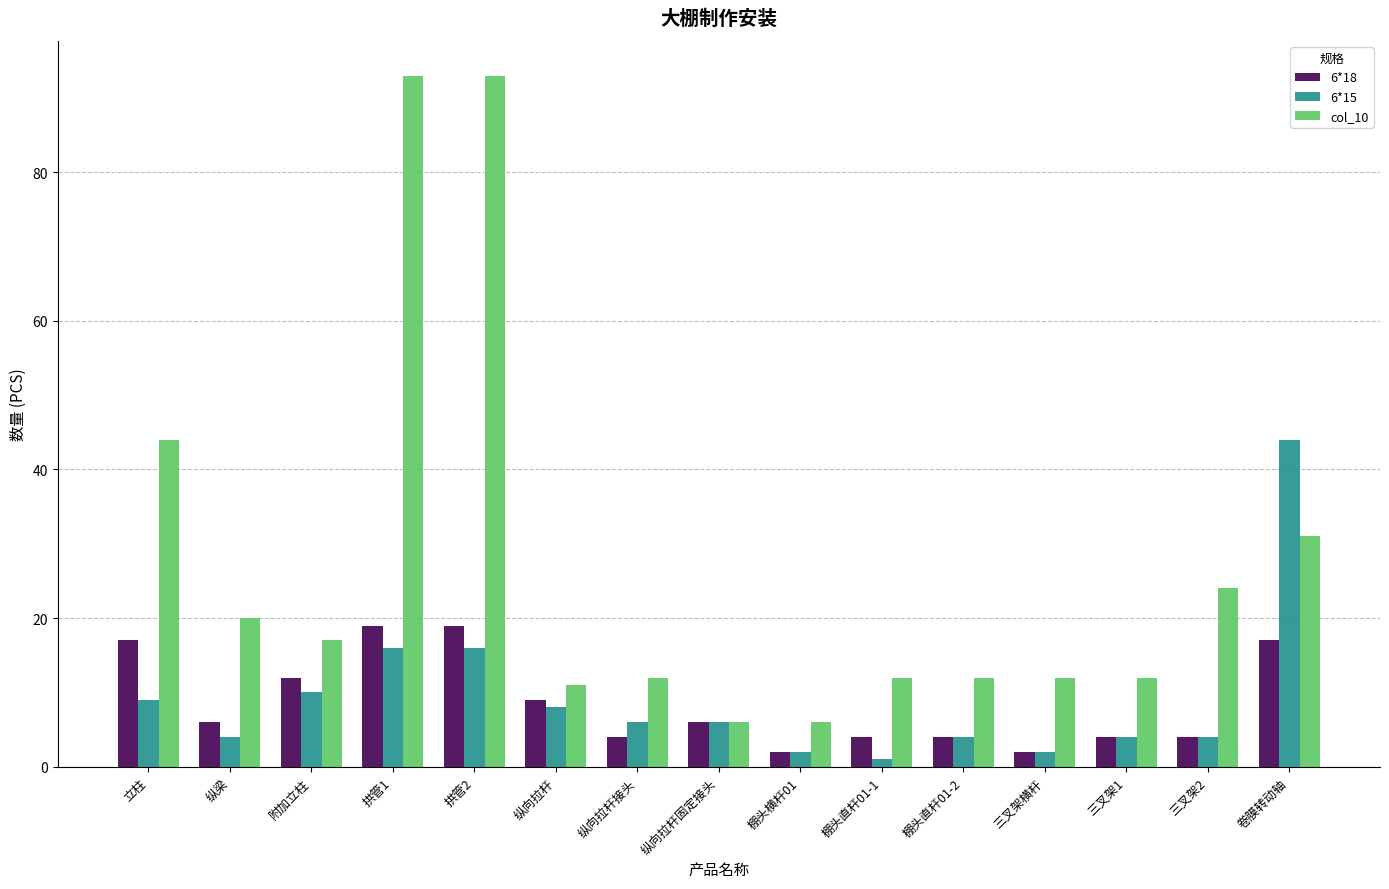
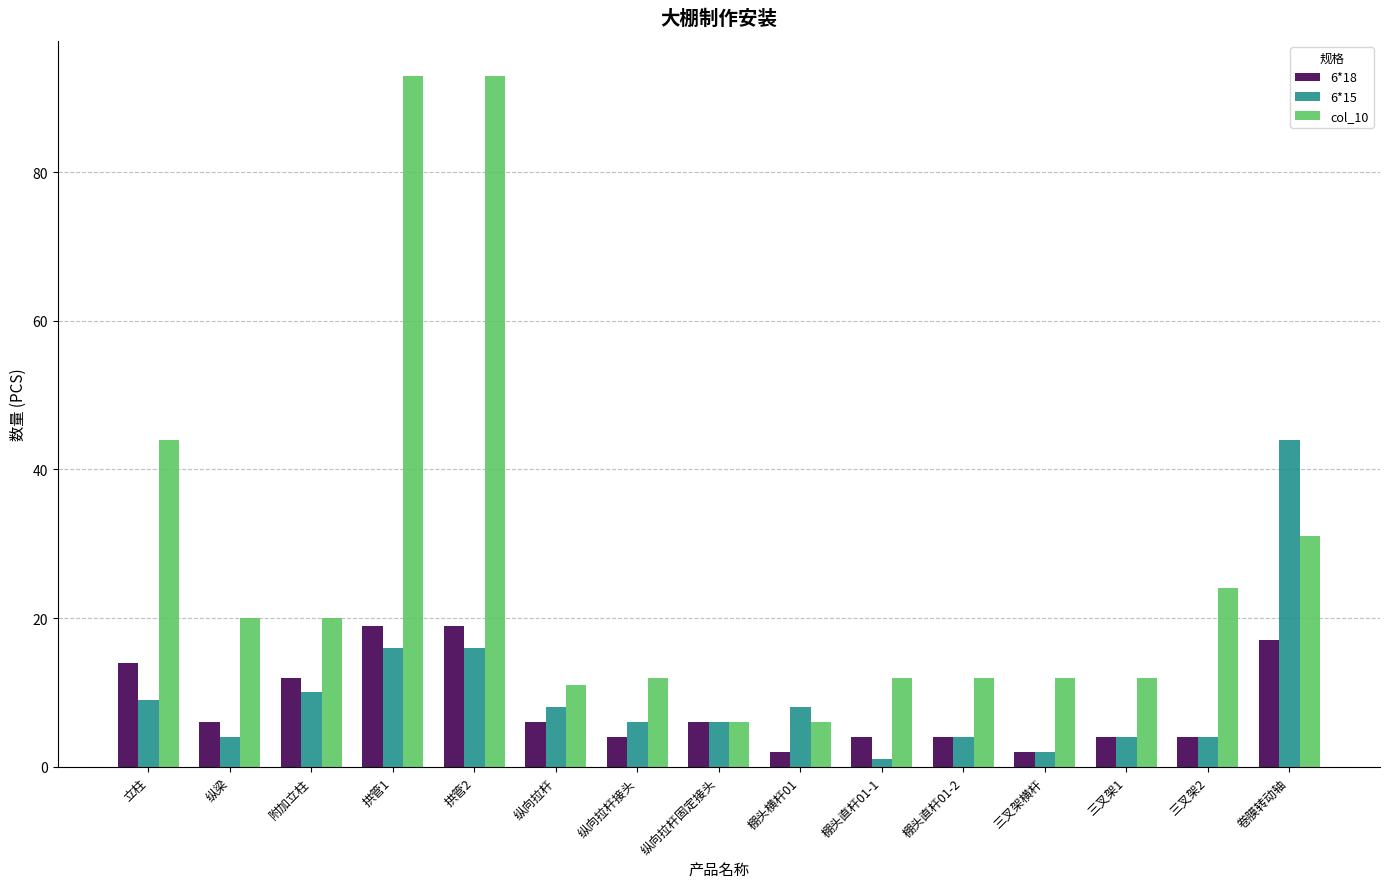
  {
    "6*18": {
-     "立柱": 17,
+     "立柱": 14,
      "纵梁": 6,
      "附加立柱": 12,
      "拱管1": 19,
      "拱管2": 19,
-     "纵向拉杆": 9,
+     "纵向拉杆": 6,
      "纵向拉杆接头": 4,
      "纵向拉杆固定接头": 6,
      "棚头横杆01": 2,
      "棚头直杆01-1": 4,
      "棚头直杆01-2": 4,
      "三叉架横杆": 2,
      "三叉架1": 4,
      "三叉架2": 4,
      "卷膜转动轴": 17
    },
    "6*15": {
      "立柱": 9,
      "纵梁": 4,
      "附加立柱": 10,
      "拱管1": 16,
      "拱管2": 16,
      "纵向拉杆": 8,
      "纵向拉杆接头": 6,
      "纵向拉杆固定接头": 6,
-     "棚头横杆01": 2,
+     "棚头横杆01": 8,
      "棚头直杆01-1": 1,
      "棚头直杆01-2": 4,
      "三叉架横杆": 2,
      "三叉架1": 4,
      "三叉架2": 4,
      "卷膜转动轴": 44
    },
    "col_10": {
      "立柱": 44,
      "纵梁": 20,
-     "附加立柱": 17,
+     "附加立柱": 20,
      "拱管1": 93,
      "拱管2": 93,
      "纵向拉杆": 11,
      "纵向拉杆接头": 12,
      "纵向拉杆固定接头": 6,
      "棚头横杆01": 6,
      "棚头直杆01-1": 12,
      "棚头直杆01-2": 12,
      "三叉架横杆": 12,
      "三叉架1": 12,
      "三叉架2": 24,
      "卷膜转动轴": 31
    }
  }
